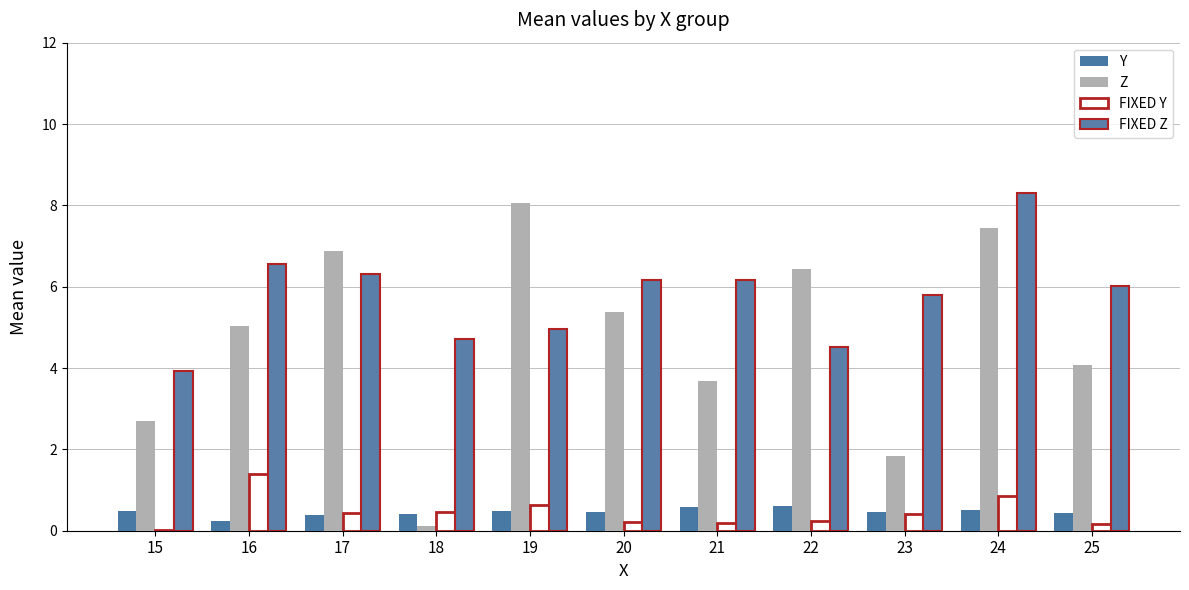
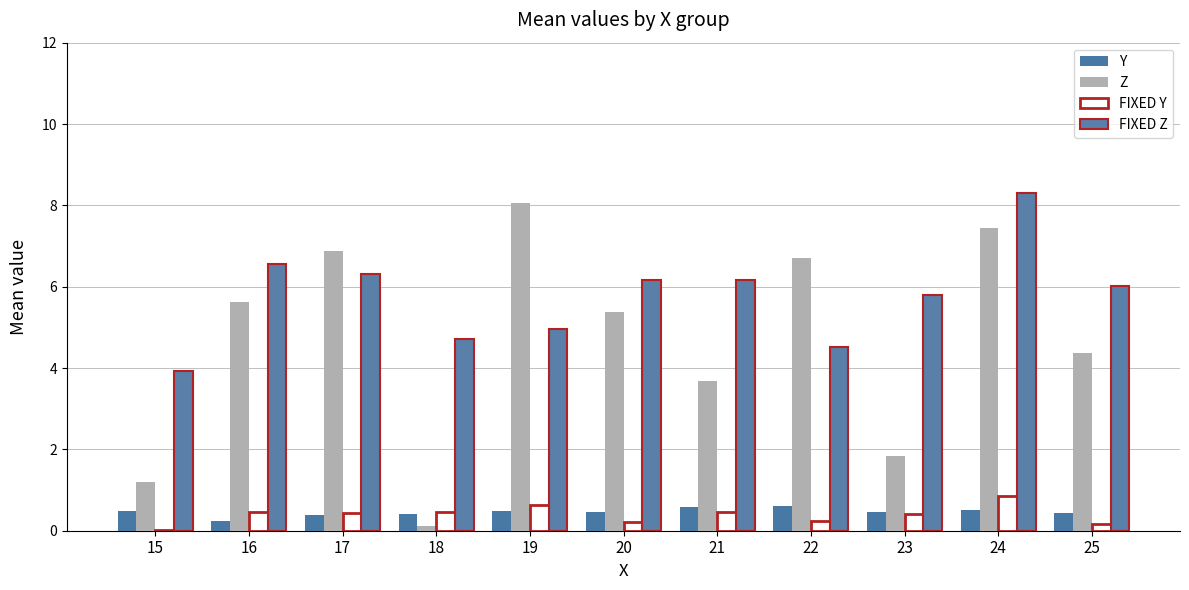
  {
    "Z": {
-     "15": 2.7,
-     "16": 5.0,
+     "15": 1.2,
+     "16": 5.6,
      "17": 6.9,
      "18": 0.1,
      "19": 8.1,
      "20": 5.4,
      "21": 3.7,
-     "22": 6.4,
+     "22": 6.7,
      "23": 1.8,
      "24": 7.4,
-     "25": 4.1
+     "25": 4.4
    },
    "FIXED Y": {
-     "16": 1.4,
+     "16": 0.5,
      "17": 0.4,
      "18": 0.5,
      "19": 0.6,
      "20": 0.2,
-     "21": 0.2,
+     "21": 0.5,
      "22": 0.2,
      "23": 0.4,
      "24": 0.8,
      "25": 0.2
    }
  }
